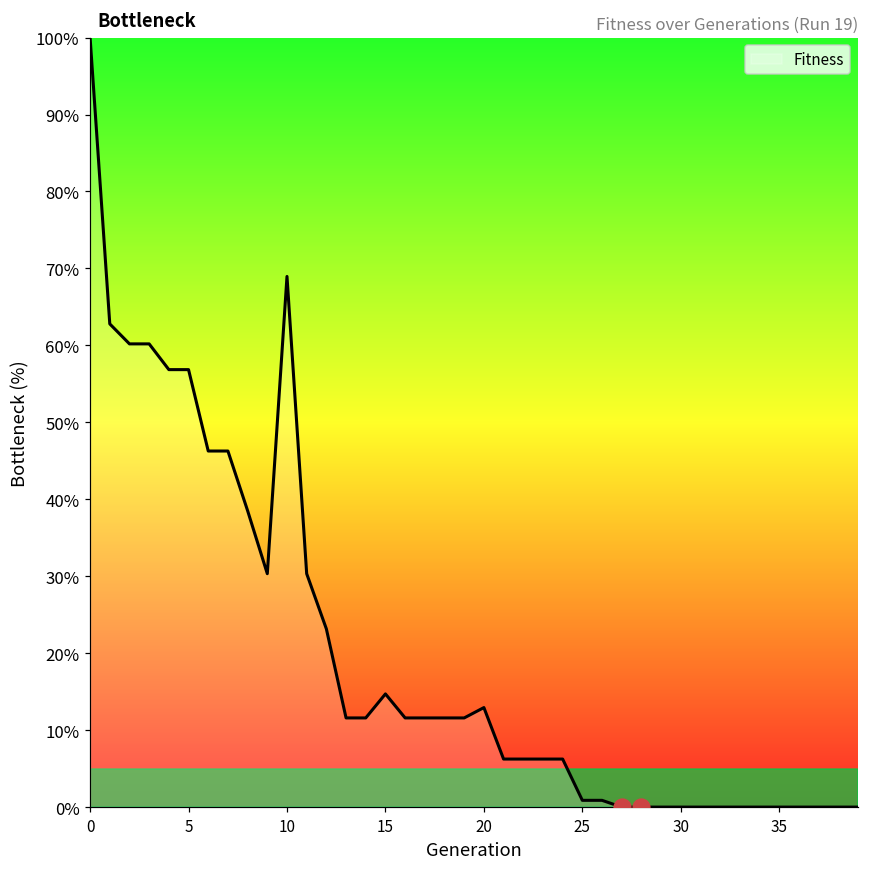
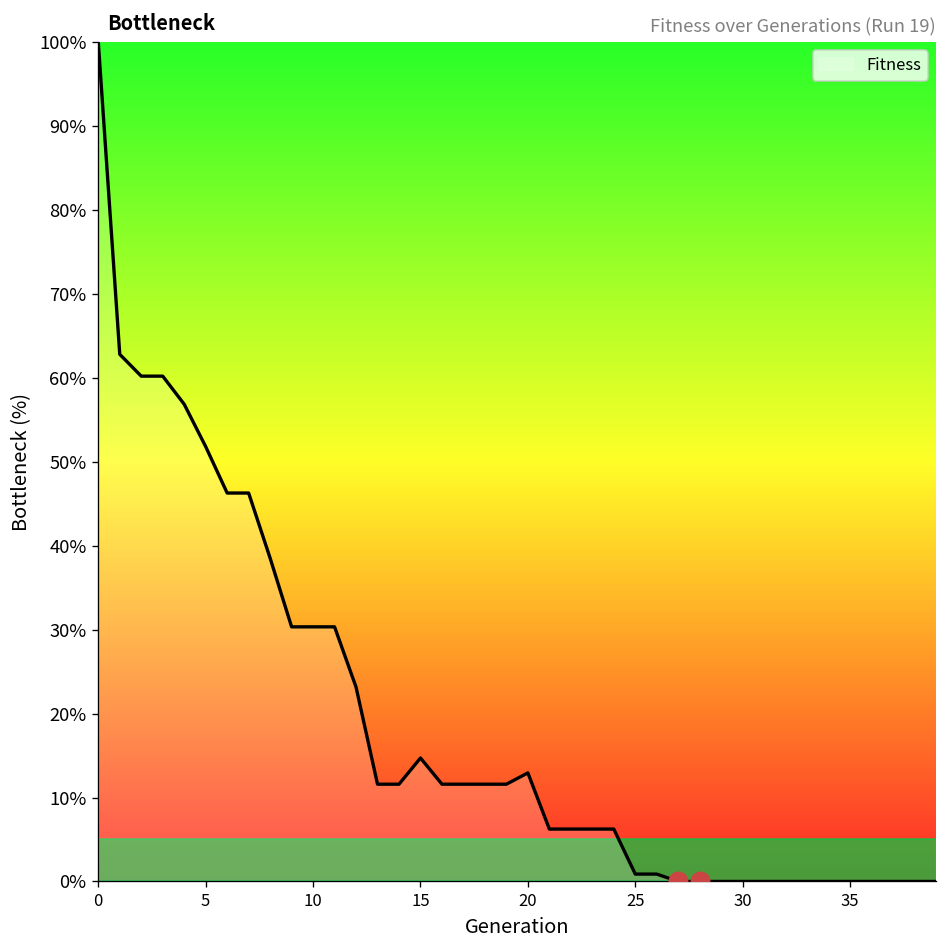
  {
    "Fitness": {
      "0": "100%",
-     "5": "57%",
-     "10": "69%",
+     "5": "52%",
+     "10": "30%",
      "15": "15%",
      "20": "13%"
    }
  }
